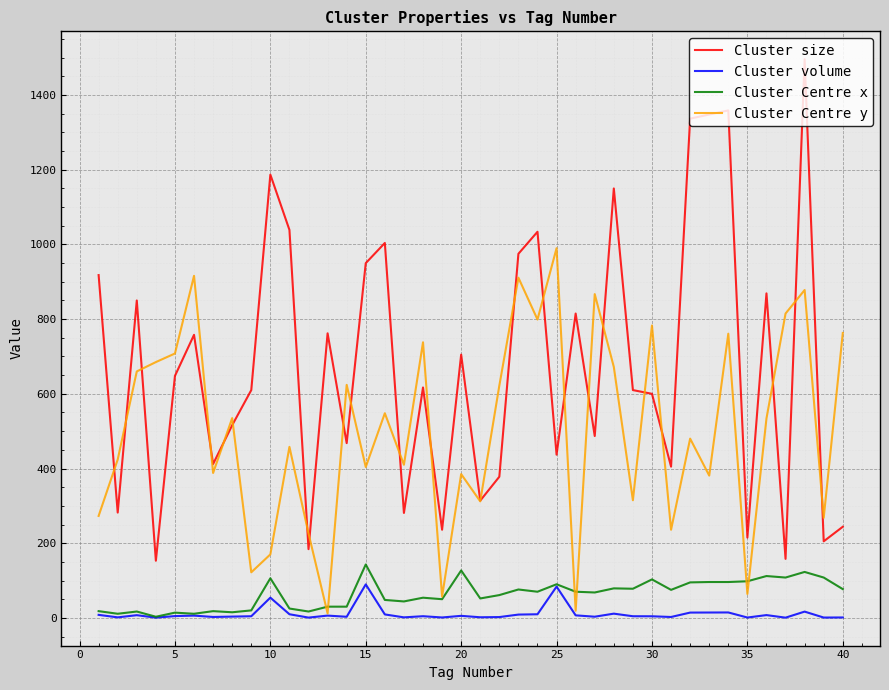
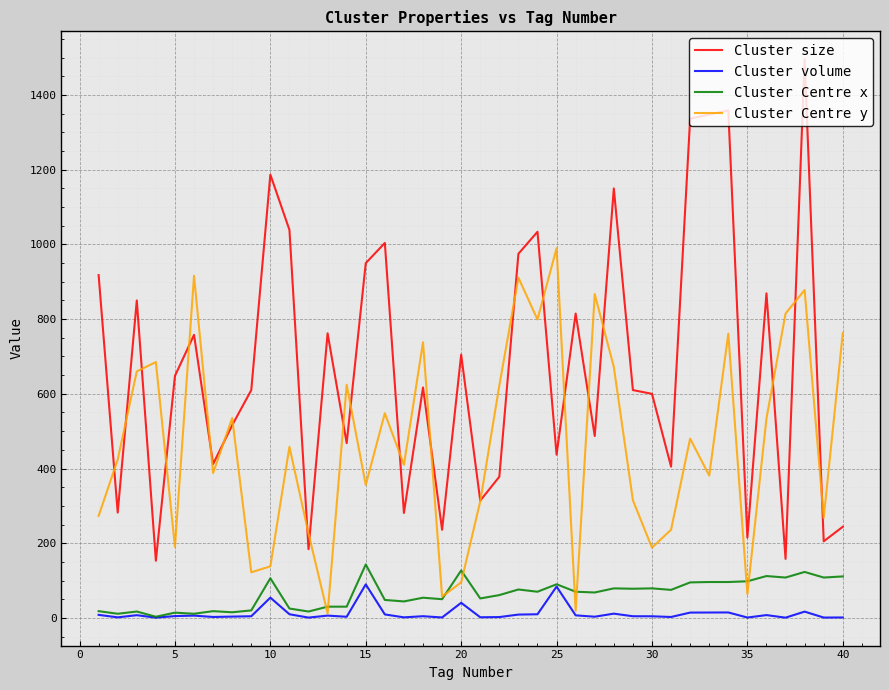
  {
    "Cluster size": {
      "5": 650,
      "10": 1190,
      "15": 950,
      "20": 710,
      "25": 440,
      "30": 600,
      "35": 220,
      "40": 240
    },
    "Cluster volume": {
      "5": 0,
      "10": 50,
      "15": 90,
-     "20": 10,
+     "20": 40,
      "30": 0,
      "35": 0,
      "40": 0
    },
    "Cluster Centre x": {
      "5": 10,
      "10": 110,
      "15": 140,
      "20": 130,
-     "30": 100,
+     "30": 80,
      "35": 100,
-     "40": 80
+     "40": 110
    },
    "Cluster Centre y": {
-     "5": 710,
-     "10": 170,
-     "15": 400,
-     "20": 390,
+     "5": 190,
+     "10": 140,
+     "15": 360,
+     "20": 100,
      "25": 990,
-     "30": 780,
+     "30": 190,
      "35": 60,
      "40": 760
    }
  }
